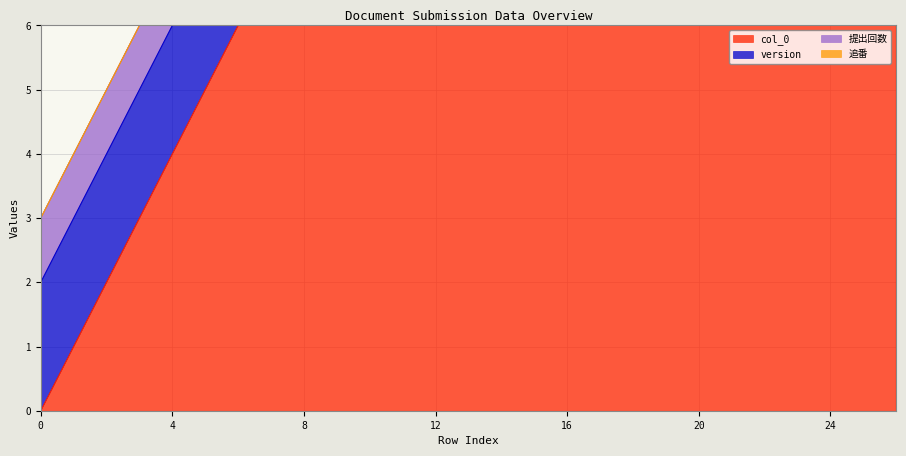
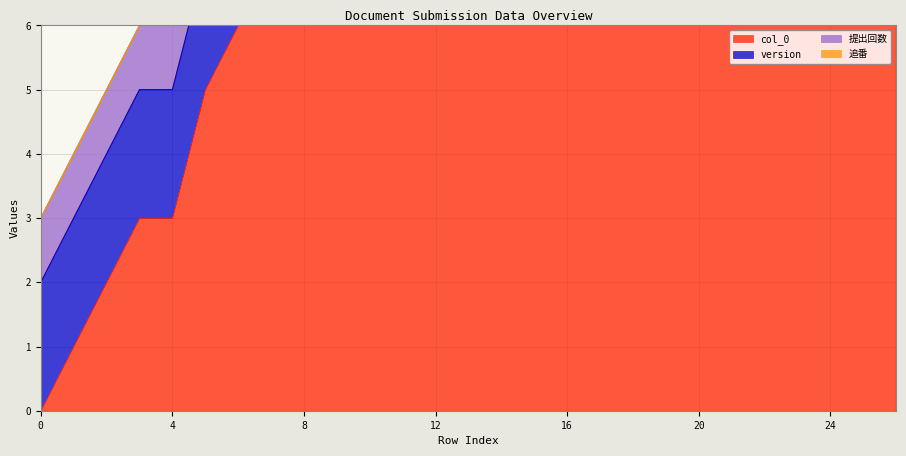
  {
    "col_0": {
      "0": 0,
-     "4": 4
+     "4": 3
    },
    "version": {
      "0": 2,
      "4": 2
    }
  }
